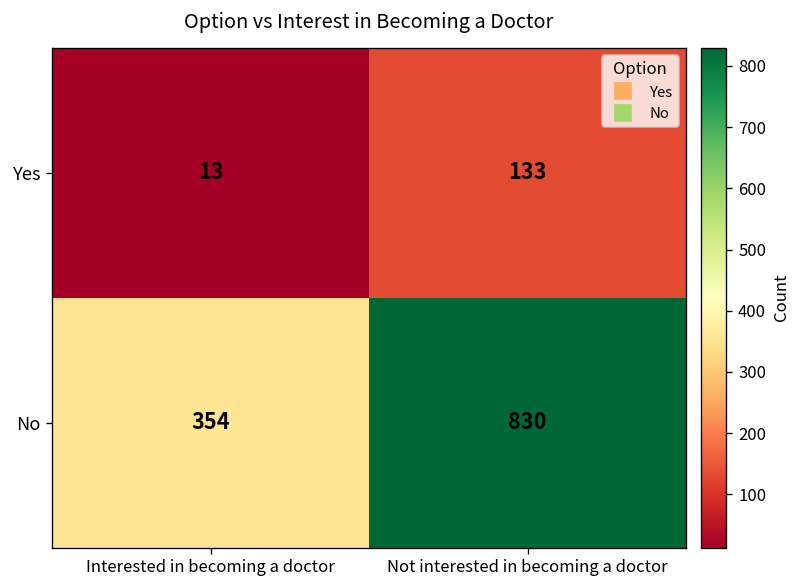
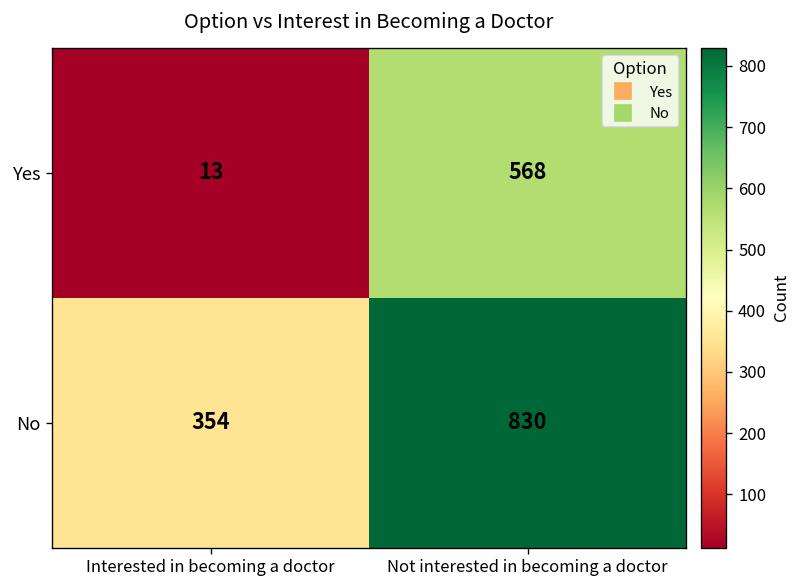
  {
    "Yes": {
      "Interested in becoming a doctor": 13,
-     "Not interested in becoming a doctor": 133
+     "Not interested in becoming a doctor": 568
    },
    "No": {
      "Interested in becoming a doctor": 354,
      "Not interested in becoming a doctor": 830
    }
  }
